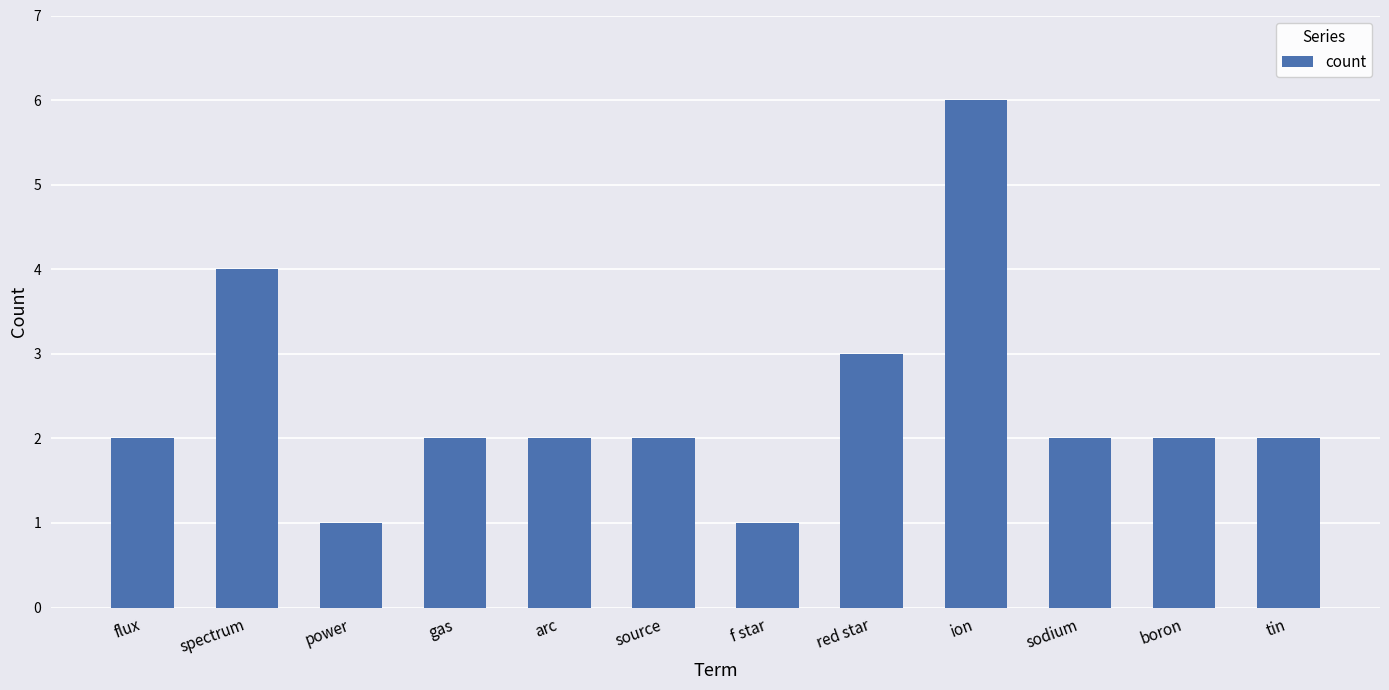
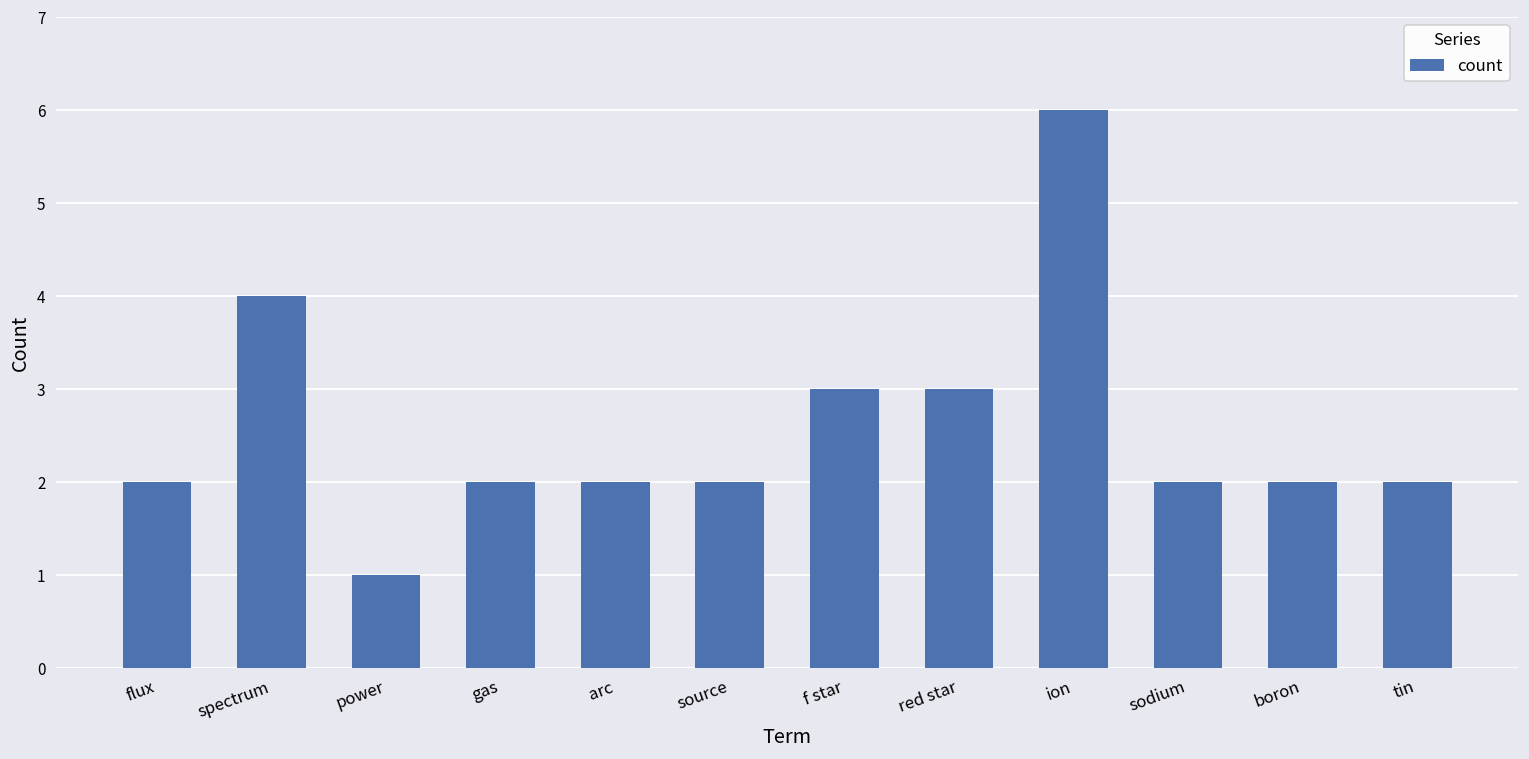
  {
    "flux": 2,
    "spectrum": 4,
    "power": 1,
    "gas": 2,
    "arc": 2,
    "source": 2,
-   "f star": 1,
+   "f star": 3,
    "red star": 3,
    "ion": 6,
    "sodium": 2,
    "boron": 2,
    "tin": 2
  }
